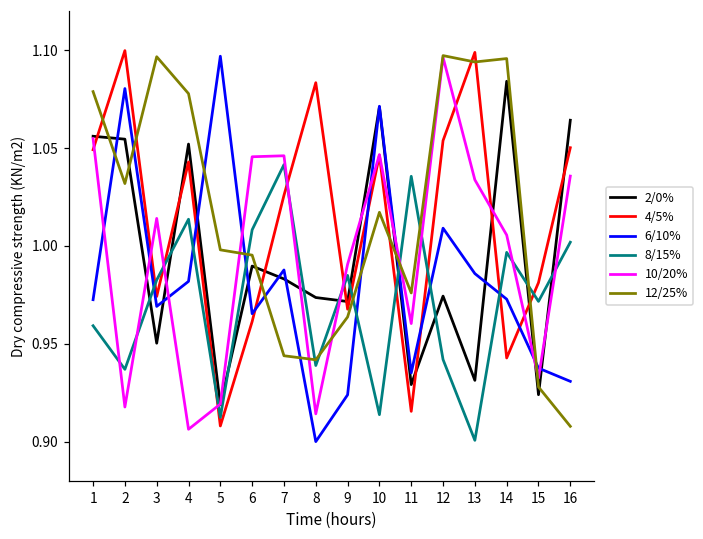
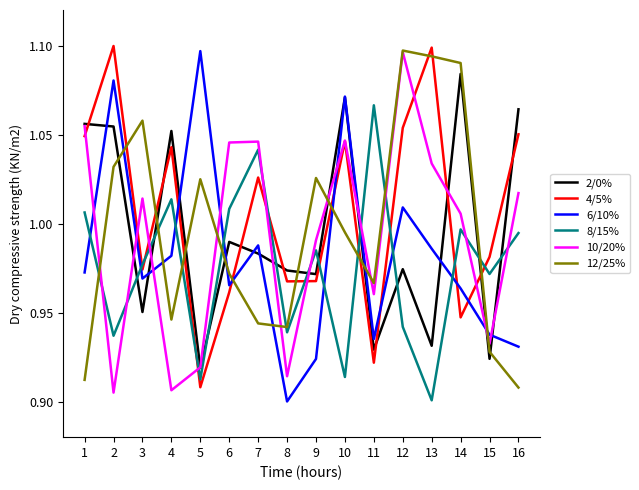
  {
    "2/0%": {
      "2": 1.055,
      "3": 0.950,
      "4": 1.052,
      "6": 0.990,
      "7": 0.983,
      "8": 0.974,
      "9": 0.972,
      "11": 0.929,
      "12": 0.974,
      "13": 0.931,
      "14": 1.084,
      "15": 0.924,
      "16": 1.064
    },
    "4/5%": {
      "1": 1.049,
      "2": 1.100,
      "3": 0.974,
      "4": 1.043,
      "5": 0.908,
      "6": 0.961,
      "7": 1.026,
-     "8": 1.083,
+     "8": 0.968,
      "9": 0.968,
-     "11": 0.916,
+     "11": 0.922,
      "12": 1.054,
      "13": 1.099,
-     "14": 0.943,
+     "14": 0.947,
      "15": 0.981,
      "16": 1.050
    },
    "6/10%": {
      "1": 0.973,
      "2": 1.080,
      "3": 0.969,
      "4": 0.982,
      "5": 1.097,
      "6": 0.965,
      "7": 0.988,
      "8": 0.900,
      "9": 0.924,
      "11": 0.935,
      "12": 1.009,
      "13": 0.986,
-     "14": 0.973,
+     "14": 0.964,
      "15": 0.938,
      "16": 0.931
    },
    "8/15%": {
-     "1": 0.959,
+     "1": 1.006,
      "2": 0.937,
-     "3": 0.983,
+     "3": 0.977,
      "4": 1.014,
      "5": 0.912,
      "6": 1.008,
      "7": 1.042,
      "8": 0.939,
      "9": 0.985,
      "10": 0.914,
-     "11": 1.036,
+     "11": 1.066,
      "12": 0.942,
      "13": 0.901,
      "14": 0.997,
      "15": 0.972,
-     "16": 1.002
+     "16": 0.995
    },
    "10/20%": {
-     "2": 0.918,
+     "2": 0.905,
      "3": 1.014,
      "4": 0.906,
      "6": 1.046,
      "7": 1.046,
      "8": 0.914,
      "9": 0.991,
      "11": 0.960,
      "13": 1.034,
      "14": 1.006,
      "15": 0.932,
-     "16": 1.036
+     "16": 1.017
    },
    "12/25%": {
-     "1": 1.079,
+     "1": 0.912,
      "2": 1.032,
-     "3": 1.097,
-     "4": 1.078,
-     "5": 0.998,
-     "6": 0.995,
+     "3": 1.058,
+     "4": 0.946,
+     "5": 1.025,
+     "6": 0.972,
      "7": 0.944,
      "8": 0.942,
-     "9": 0.964,
-     "10": 1.017,
-     "11": 0.976,
+     "9": 1.026,
+     "10": 0.995,
+     "11": 0.967,
      "13": 1.094,
-     "14": 1.096,
+     "14": 1.090,
      "15": 0.928,
      "16": 0.908
    }
  }
